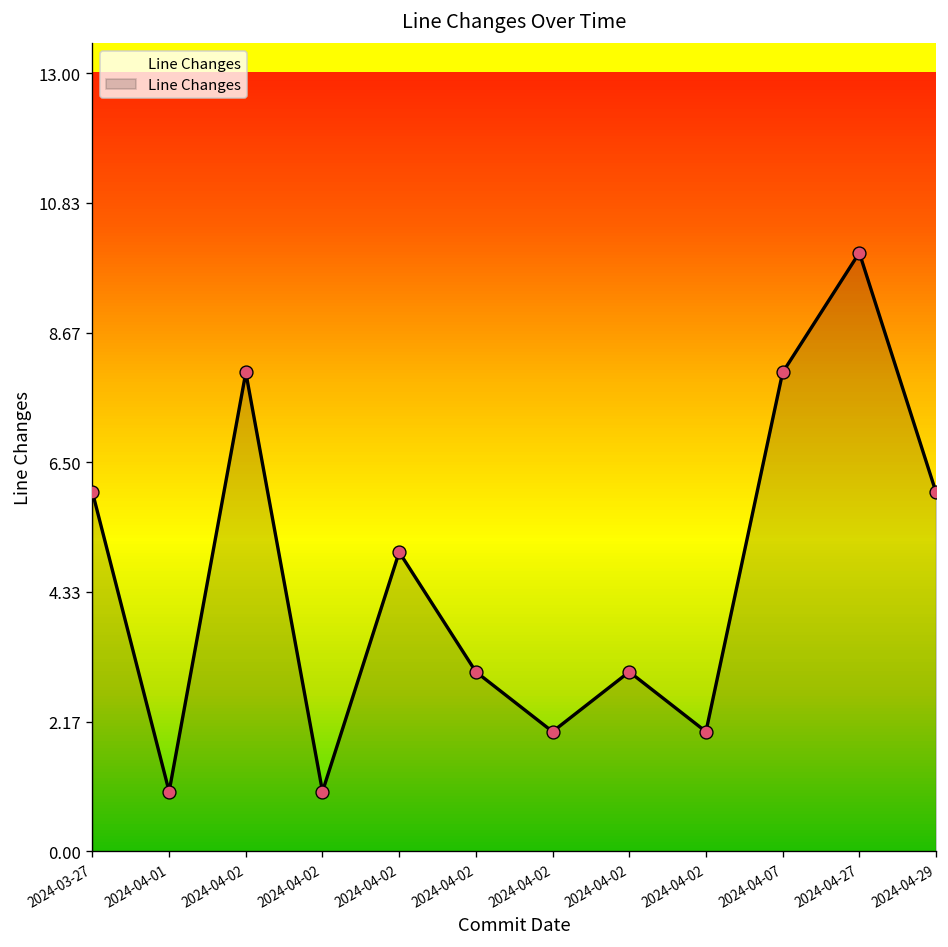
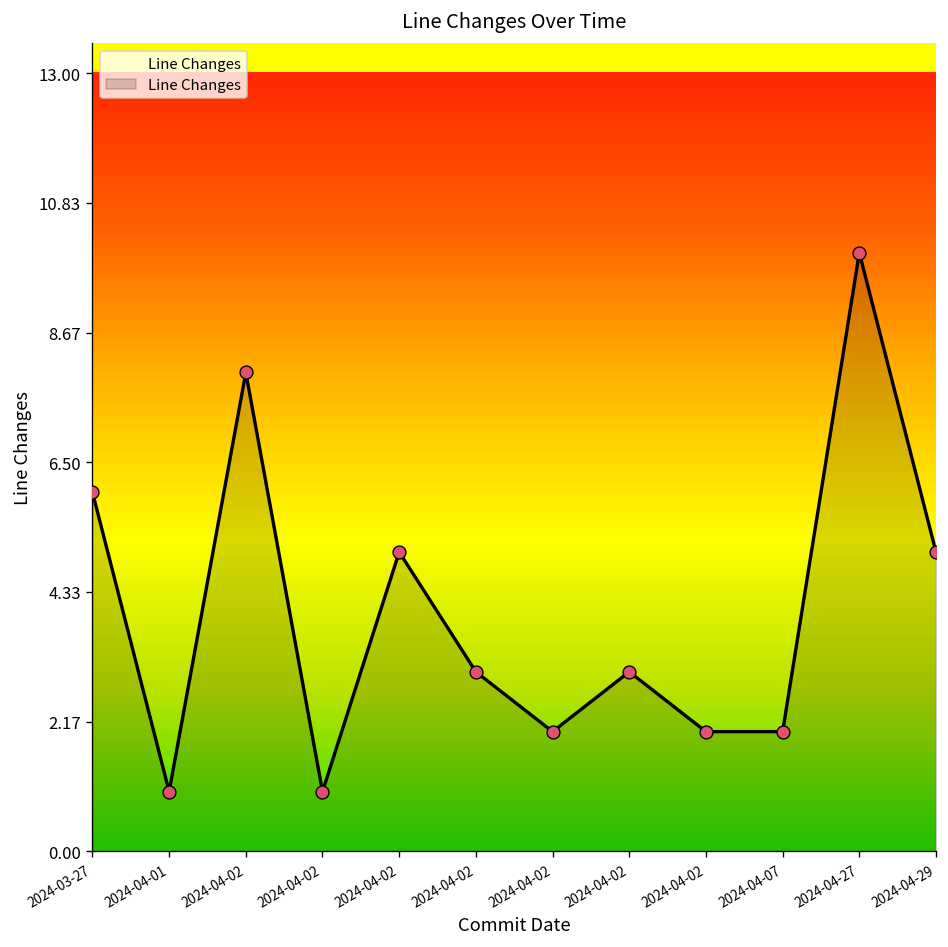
  {
    "2024-03-27": 6,
    "2024-04-01": 1,
-   "2024-04-07": 8,
+   "2024-04-07": 2,
    "2024-04-27": 10,
-   "2024-04-29": 6
+   "2024-04-29": 5
  }
